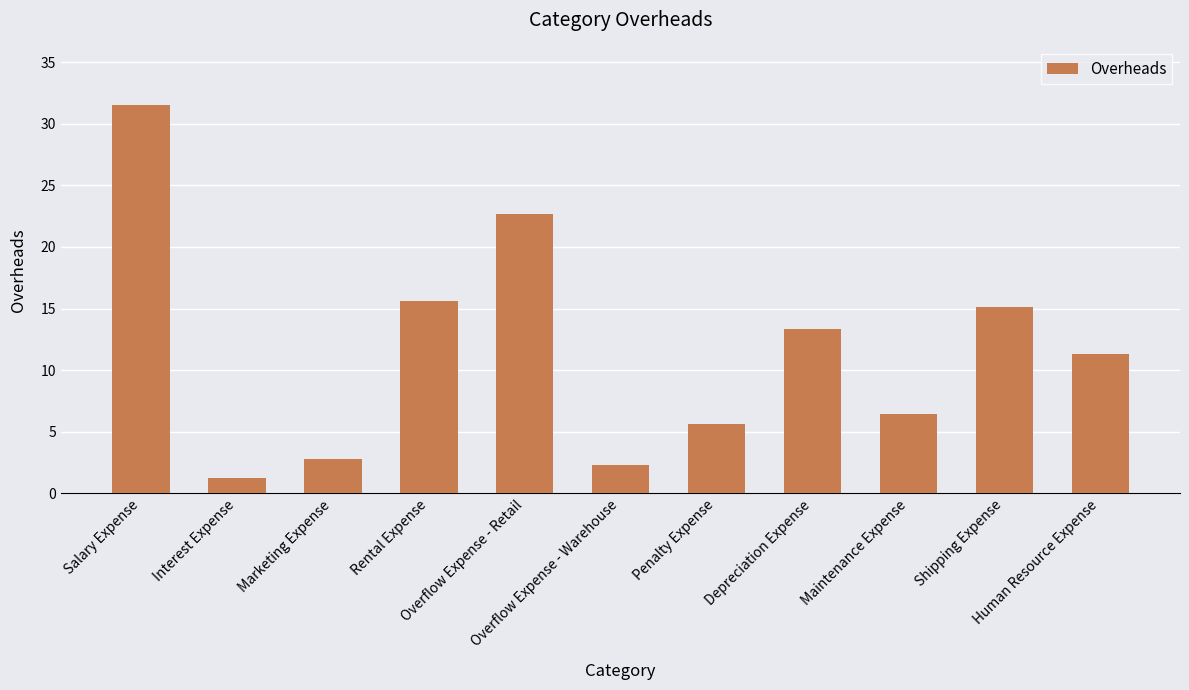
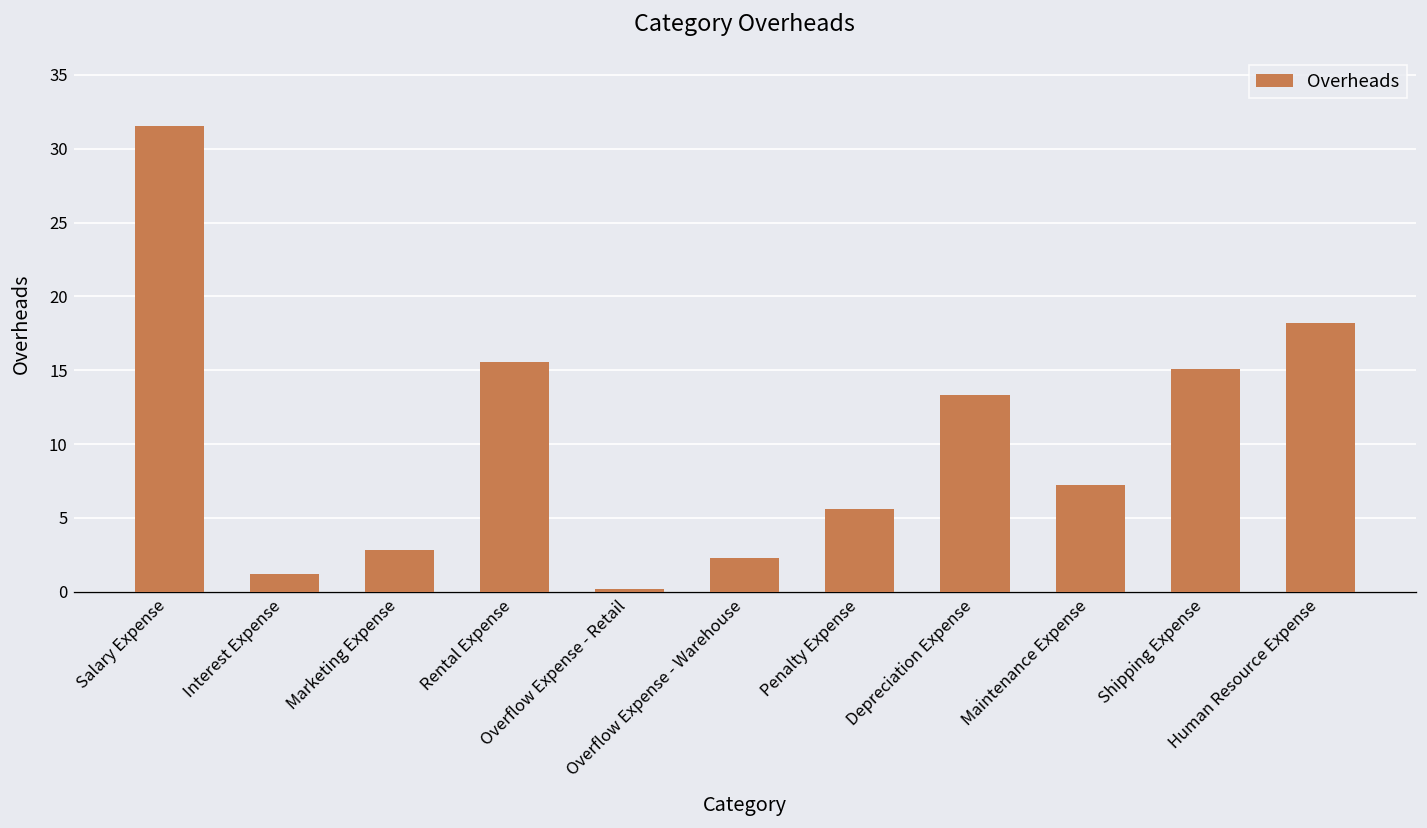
  {
    "Salary Expense": 31.5,
    "Interest Expense": 1.2,
    "Marketing Expense": 2.8,
    "Rental Expense": 15.6,
-   "Overflow Expense - Retail": 22.7,
+   "Overflow Expense - Retail": 0.2,
    "Overflow Expense - Warehouse": 2.3,
    "Penalty Expense": 5.6,
    "Depreciation Expense": 13.3,
-   "Maintenance Expense": 6.4,
+   "Maintenance Expense": 7.3,
    "Shipping Expense": 15.1,
-   "Human Resource Expense": 11.3
+   "Human Resource Expense": 18.2
  }
